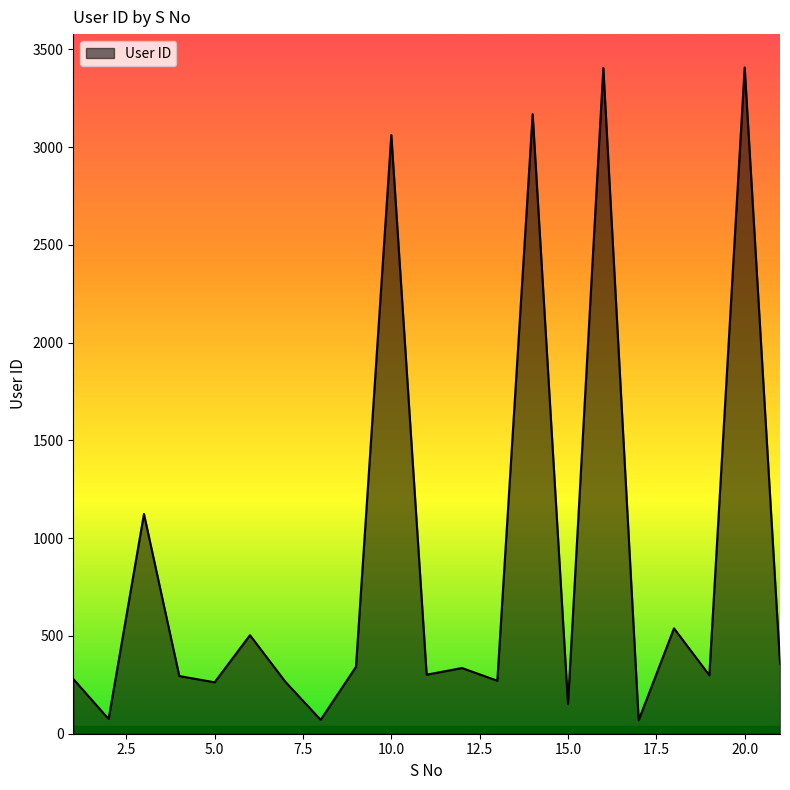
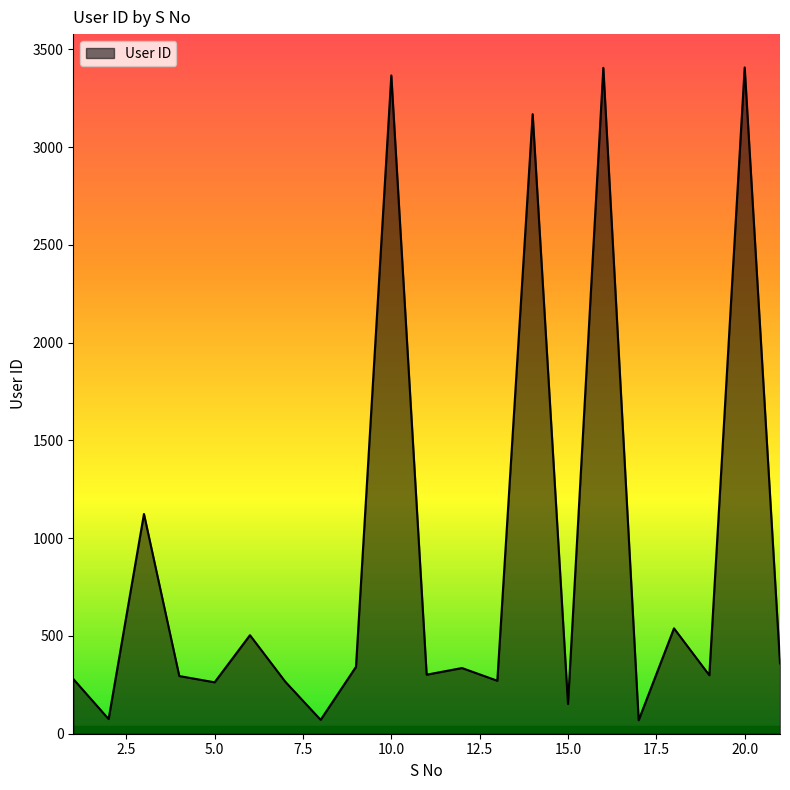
  {
    "5.0": 260,
-   "10.0": 3060,
+   "10.0": 3370,
    "15.0": 150,
    "20.0": 3410
  }
